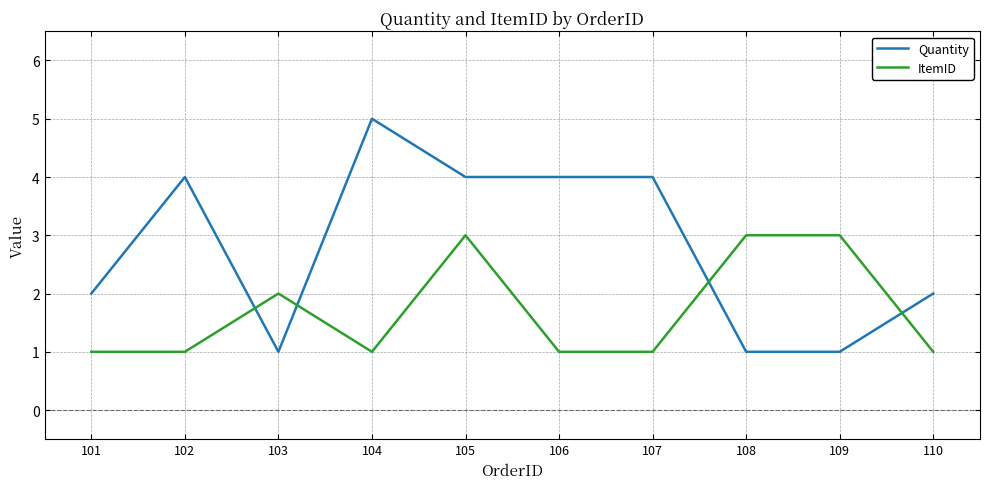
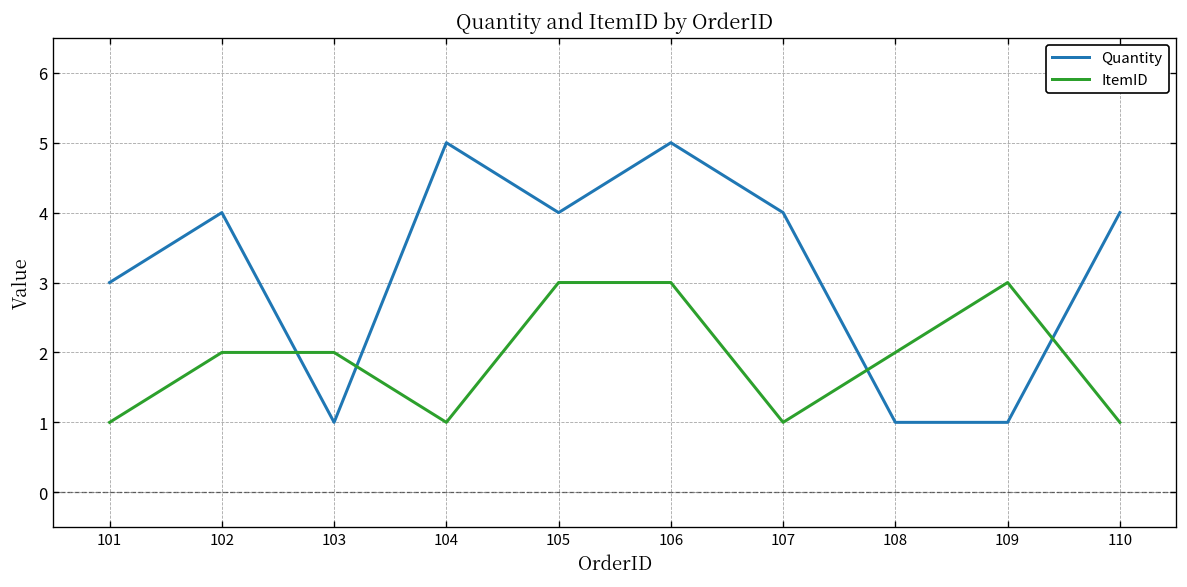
  {
    "Quantity": {
-     "101": 2,
+     "101": 3,
      "102": 4,
      "103": 1,
      "104": 5,
      "105": 4,
-     "106": 4,
+     "106": 5,
      "107": 4,
      "108": 1,
      "109": 1,
-     "110": 2
+     "110": 4
    },
    "ItemID": {
      "101": 1,
-     "102": 1,
+     "102": 2,
      "103": 2,
      "104": 1,
      "105": 3,
-     "106": 1,
+     "106": 3,
      "107": 1,
-     "108": 3,
+     "108": 2,
      "109": 3,
      "110": 1
    }
  }
